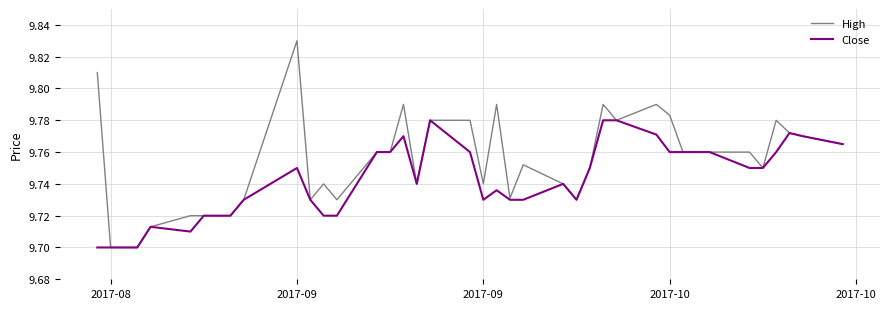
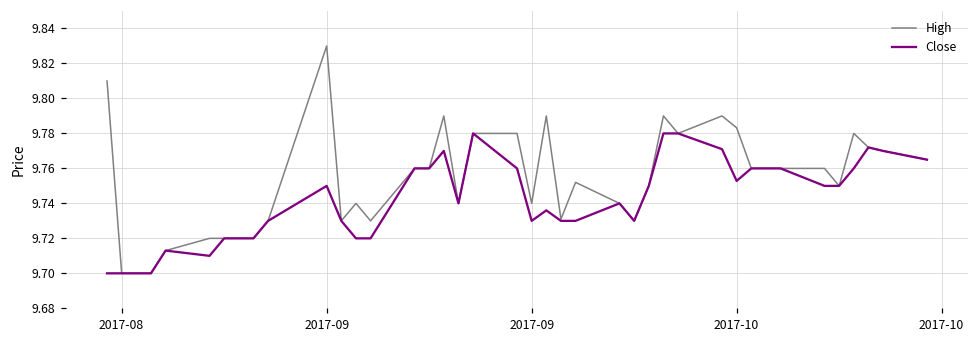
  {
    "High": {
      "2017-10": 9.783
    },
    "Close": {
-     "2017-10": 9.760
+     "2017-10": 9.753
    }
  }
